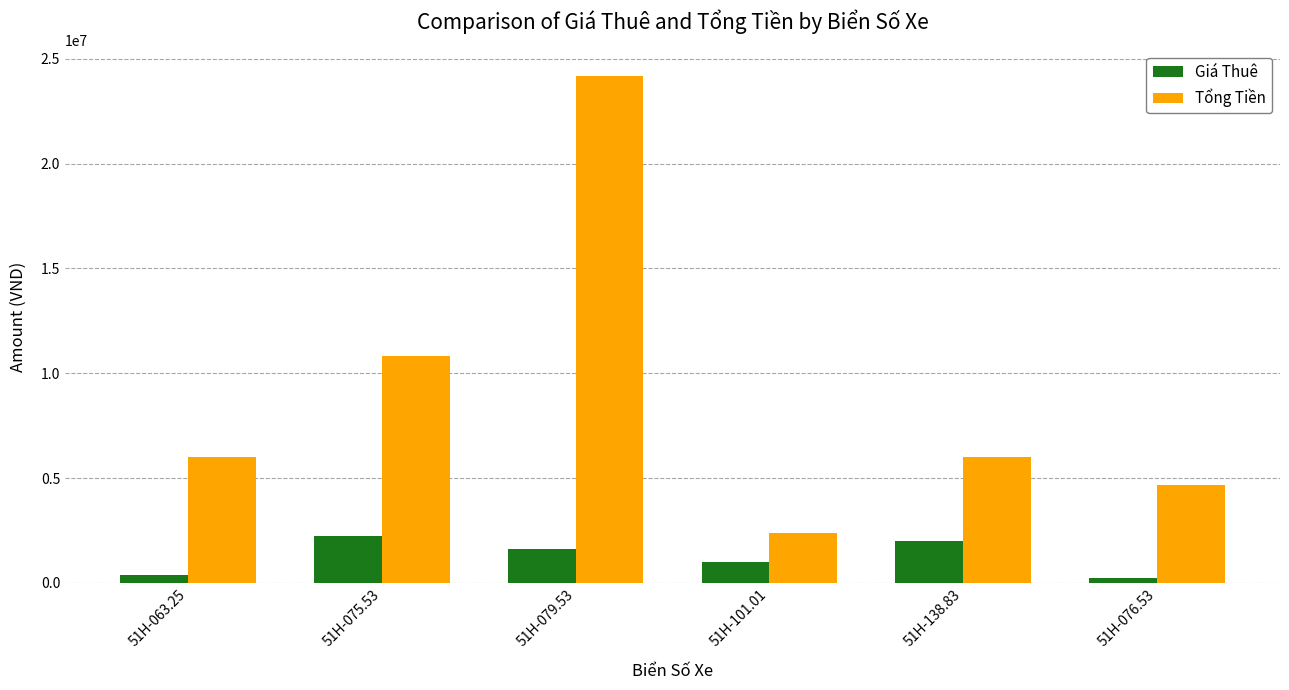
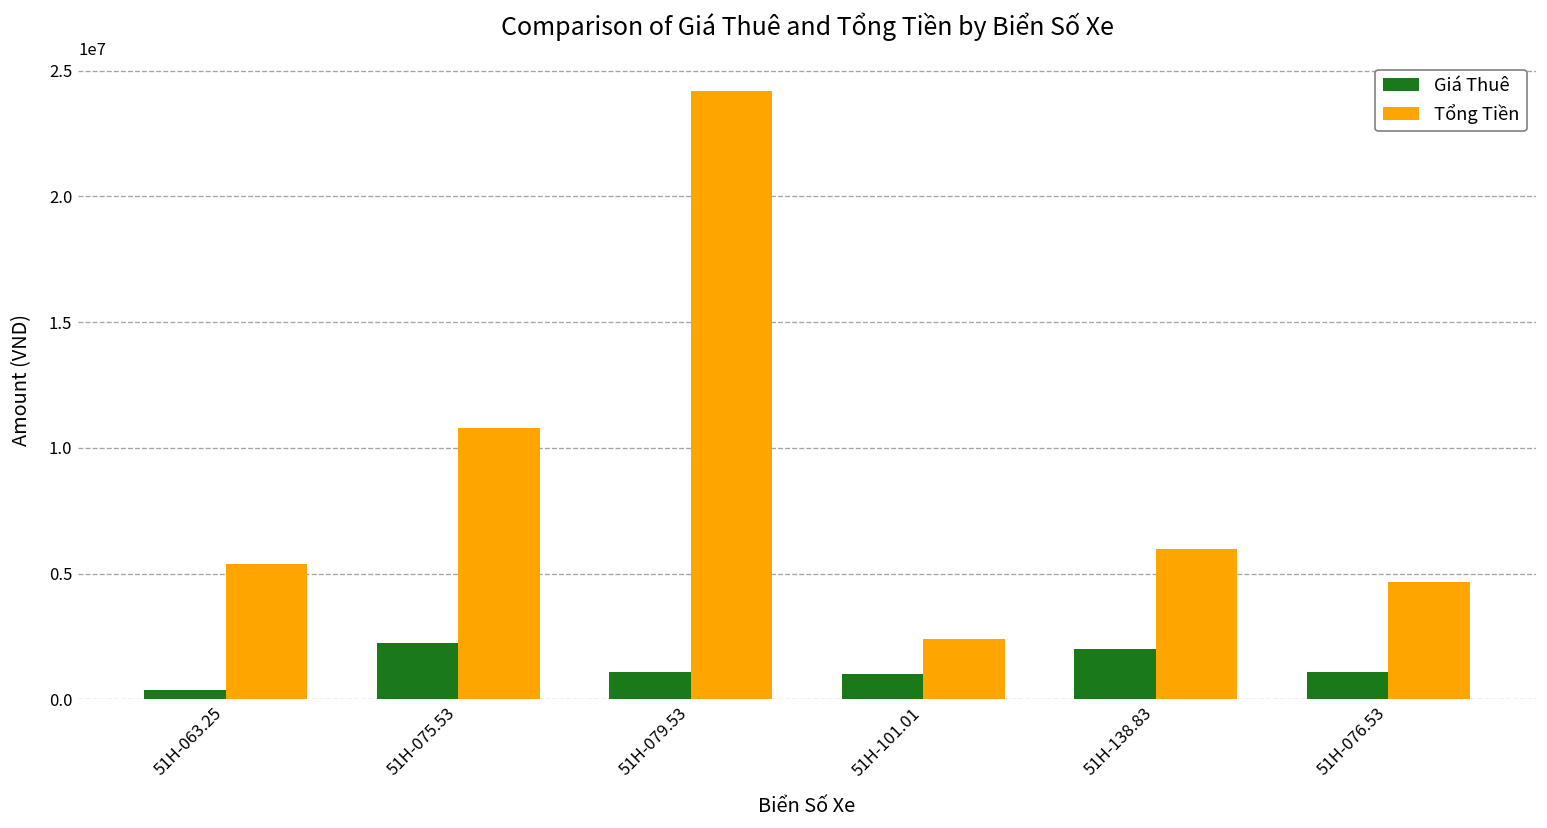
  {
    "Giá Thuê": {
      "51H-063.25": 400000,
      "51H-075.53": 2200000,
-     "51H-079.53": 1600000,
+     "51H-079.53": 1100000,
      "51H-101.01": 1000000,
      "51H-138.83": 2000000,
-     "51H-076.53": 200000
+     "51H-076.53": 1100000
    },
    "Tổng Tiền": {
-     "51H-063.25": 6000000,
+     "51H-063.25": 5400000,
      "51H-075.53": 10800000,
      "51H-079.53": 24200000,
      "51H-101.01": 2400000,
      "51H-138.83": 6000000,
      "51H-076.53": 4700000
    }
  }
